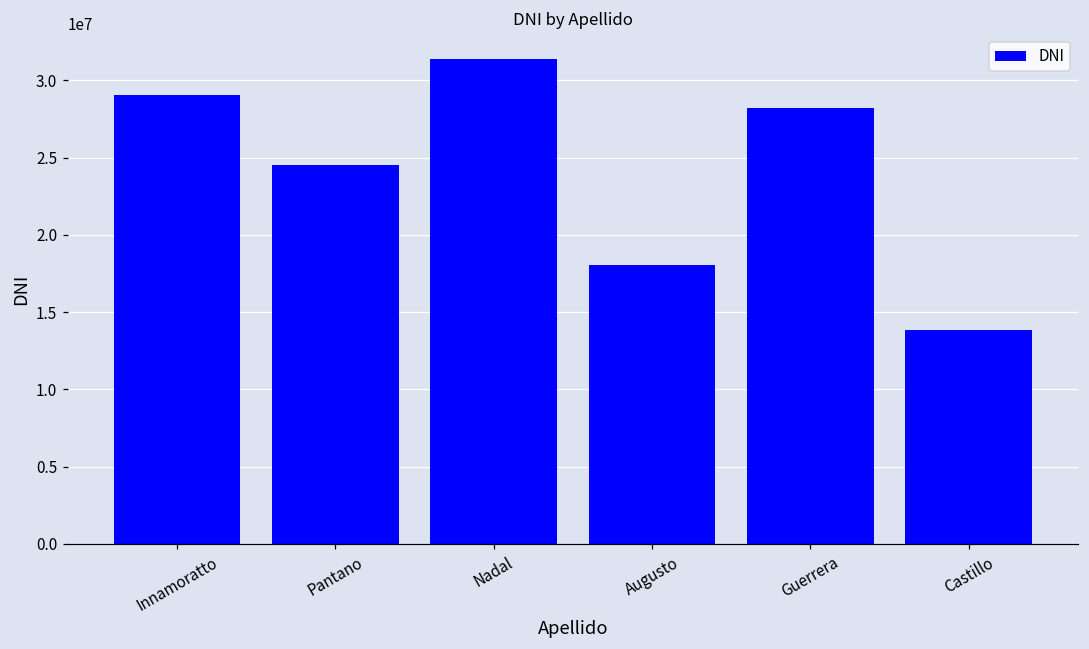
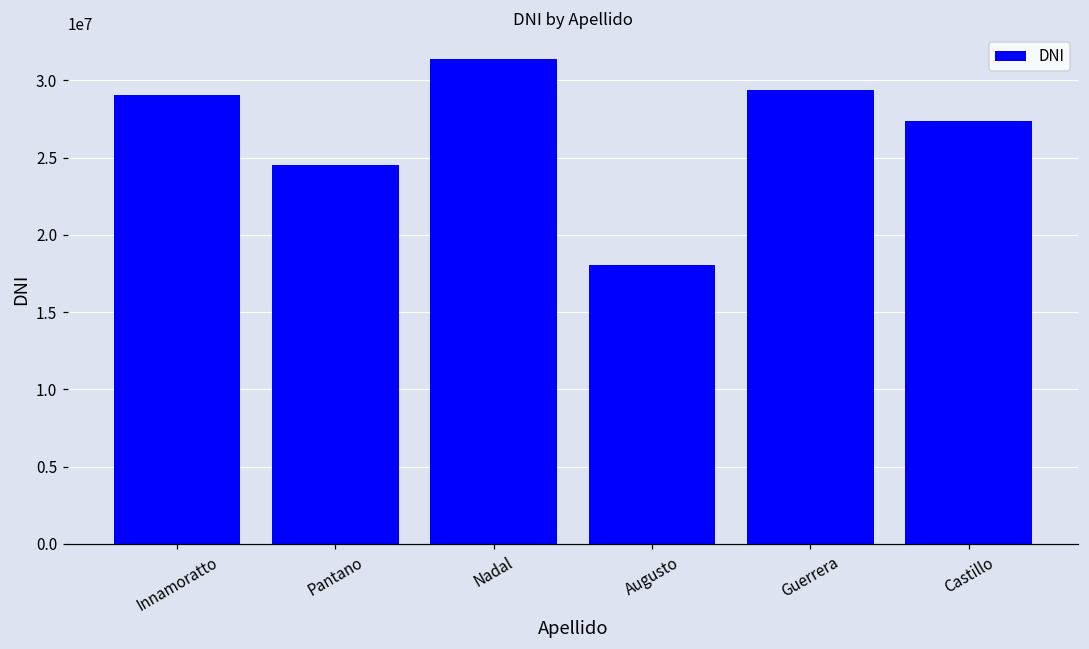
  {
    "Innamoratto": 29000000,
    "Pantano": 24500000,
    "Nadal": 31400000,
    "Augusto": 18100000,
-   "Guerrera": 28200000,
-   "Castillo": 13900000
+   "Guerrera": 29400000,
+   "Castillo": 27300000
  }
